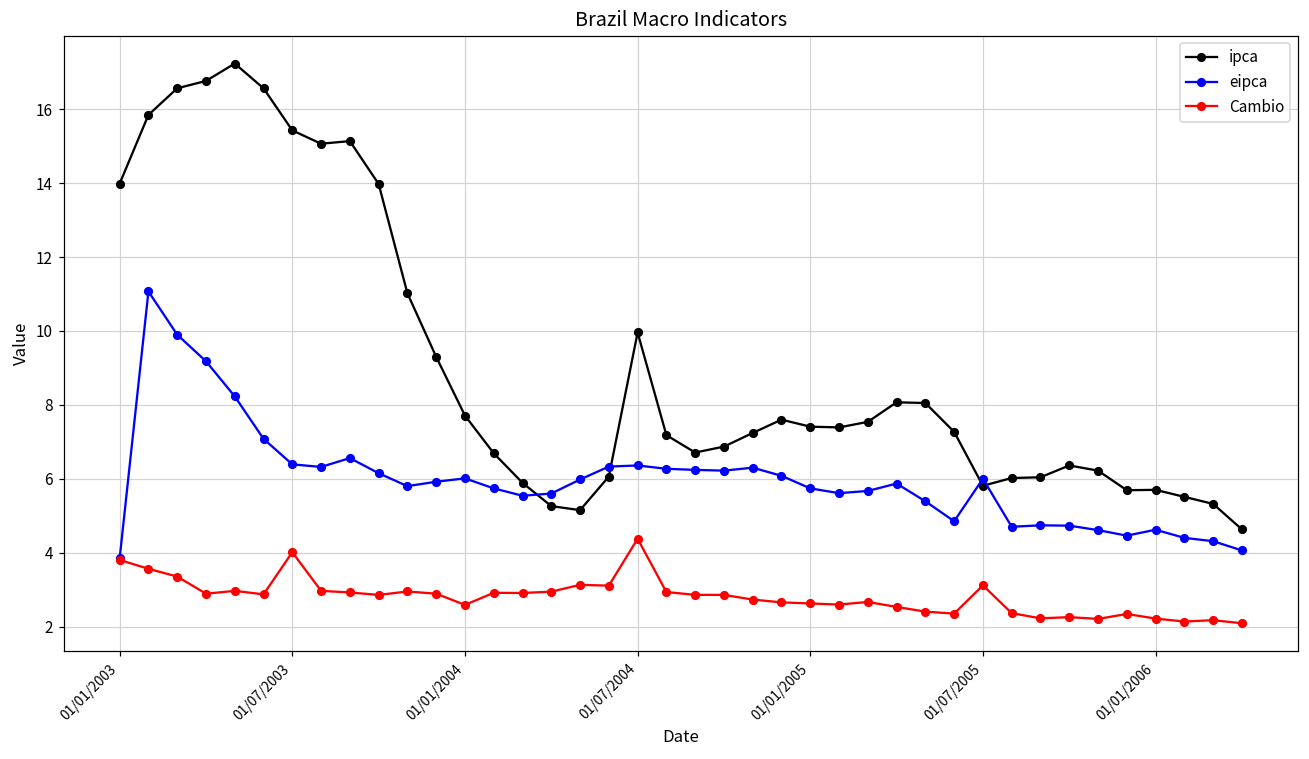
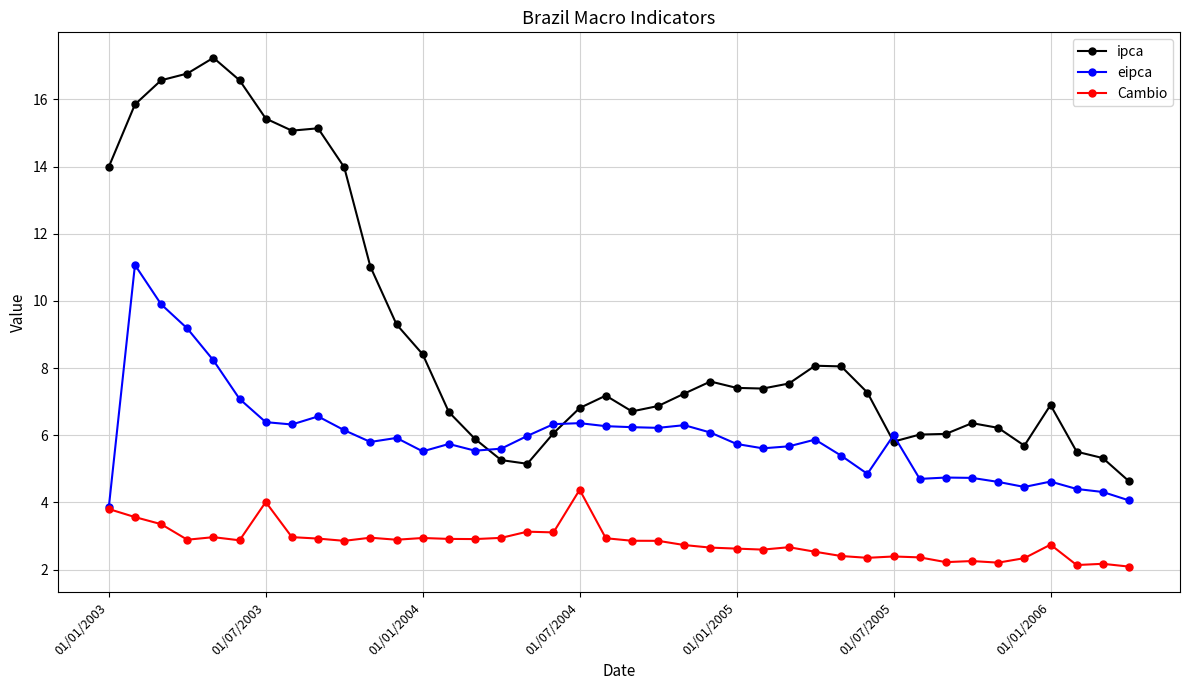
  {
    "ipca": {
      "01/01/2003": 14.0,
      "01/07/2003": 15.4,
-     "01/01/2004": 7.7,
-     "01/07/2004": 10.0,
+     "01/01/2004": 8.4,
+     "01/07/2004": 6.8,
      "01/01/2005": 7.4,
      "01/07/2005": 5.8,
-     "01/01/2006": 5.7
+     "01/01/2006": 6.9
    },
    "eipca": {
      "01/07/2003": 6.4,
-     "01/01/2004": 6.0,
+     "01/01/2004": 5.5,
      "01/07/2004": 6.4,
      "01/01/2005": 5.7,
      "01/07/2005": 6.0,
      "01/01/2006": 4.6
    },
    "Cambio": {
      "01/07/2003": 4.0,
-     "01/01/2004": 2.6,
+     "01/01/2004": 2.9,
      "01/07/2004": 4.4,
      "01/01/2005": 2.6,
-     "01/07/2005": 3.1,
-     "01/01/2006": 2.2
+     "01/07/2005": 2.4,
+     "01/01/2006": 2.7
    }
  }
